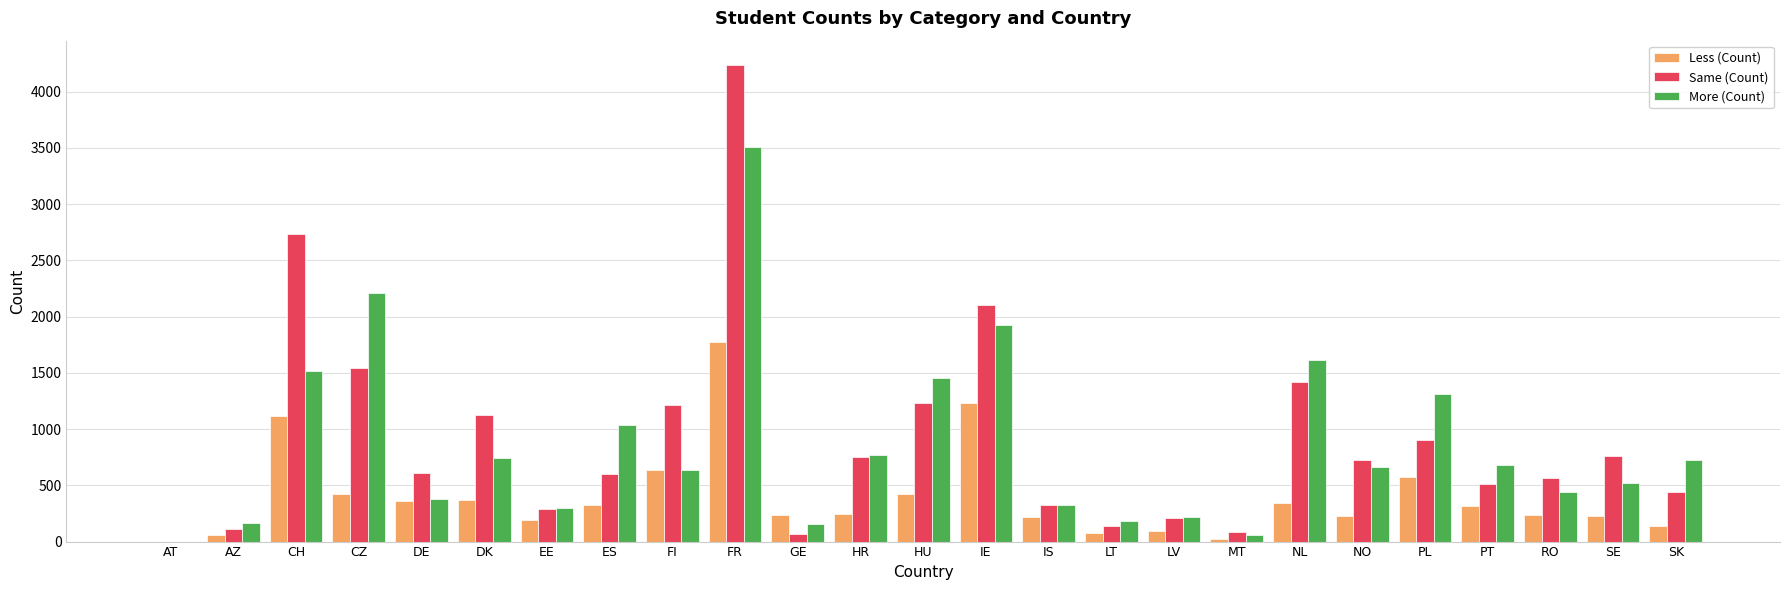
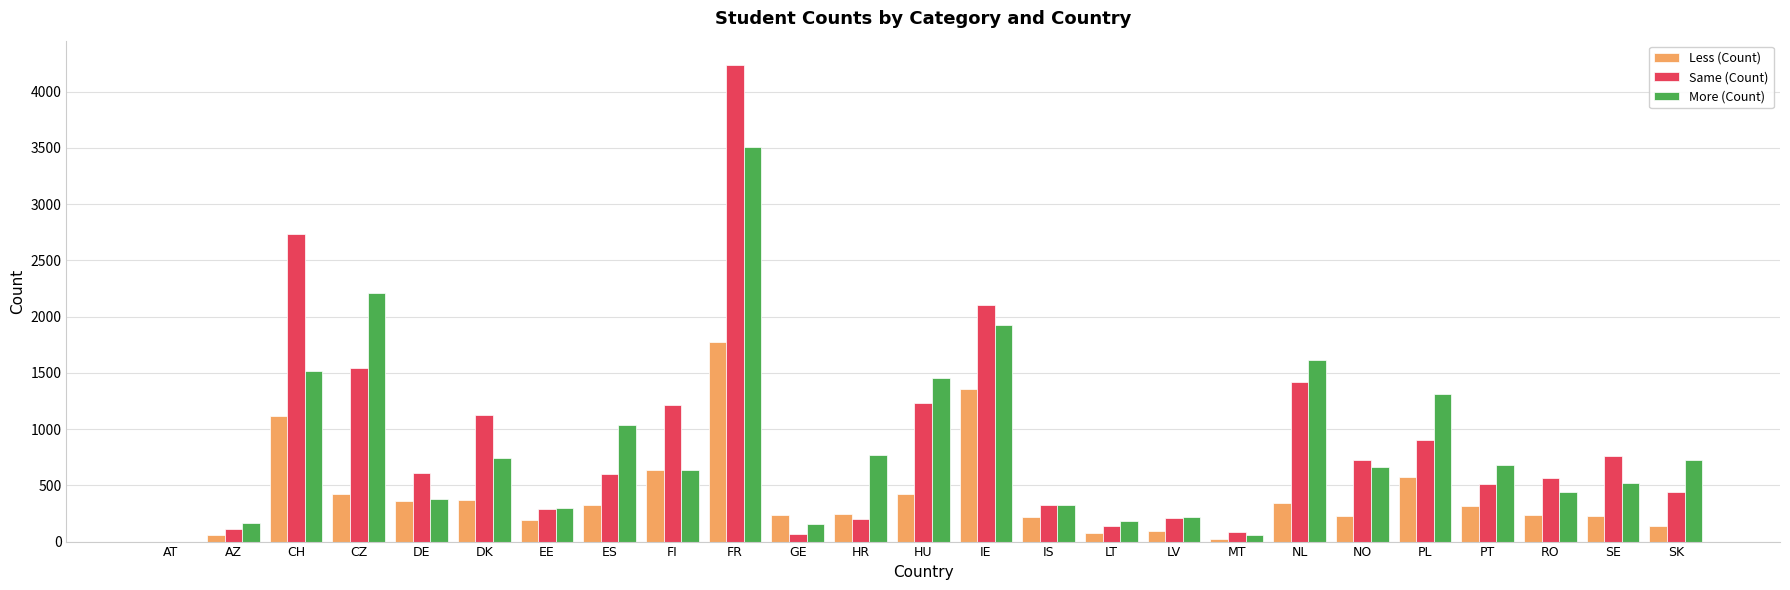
  {
    "Less (Count)": {
      "AT": 0,
      "AZ": 60,
      "CH": 1120,
      "CZ": 420,
      "DE": 360,
      "DK": 370,
      "EE": 190,
      "ES": 330,
      "FI": 640,
      "FR": 1770,
      "GE": 240,
      "HR": 240,
      "HU": 430,
-     "IE": 1230,
+     "IE": 1360,
      "IS": 220,
      "LT": 70,
      "LV": 90,
      "MT": 30,
      "NL": 350,
      "NO": 230,
      "PL": 570,
      "PT": 320,
      "RO": 240,
      "SE": 230,
      "SK": 140
    },
    "Same (Count)": {
      "AT": 0,
      "AZ": 110,
      "CH": 2730,
      "CZ": 1550,
      "DE": 610,
      "DK": 1130,
      "EE": 290,
      "ES": 600,
      "FI": 1220,
      "FR": 4240,
      "GE": 70,
-     "HR": 750,
+     "HR": 210,
      "HU": 1240,
      "IE": 2110,
      "IS": 320,
      "LT": 140,
      "LV": 210,
      "MT": 80,
      "NL": 1420,
      "NO": 730,
      "PL": 900,
      "PT": 510,
      "RO": 570,
      "SE": 760,
      "SK": 440
    },
    "More (Count)": {
      "AT": 0,
      "AZ": 160,
      "CH": 1520,
      "CZ": 2210,
      "DE": 380,
      "DK": 740,
      "EE": 300,
      "ES": 1030,
      "FI": 630,
      "FR": 3510,
      "GE": 160,
      "HR": 770,
      "HU": 1450,
      "IE": 1930,
      "IS": 330,
      "LT": 180,
      "LV": 220,
      "MT": 60,
      "NL": 1620,
      "NO": 660,
      "PL": 1310,
      "PT": 680,
      "RO": 440,
      "SE": 520,
      "SK": 730
    }
  }
